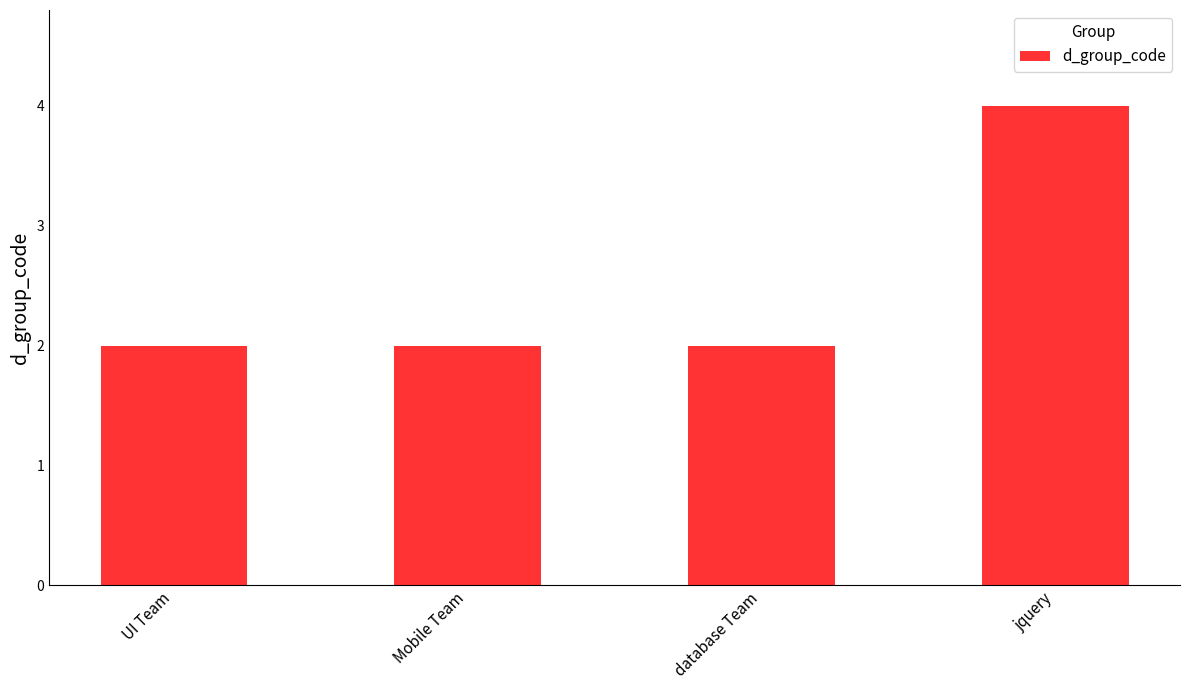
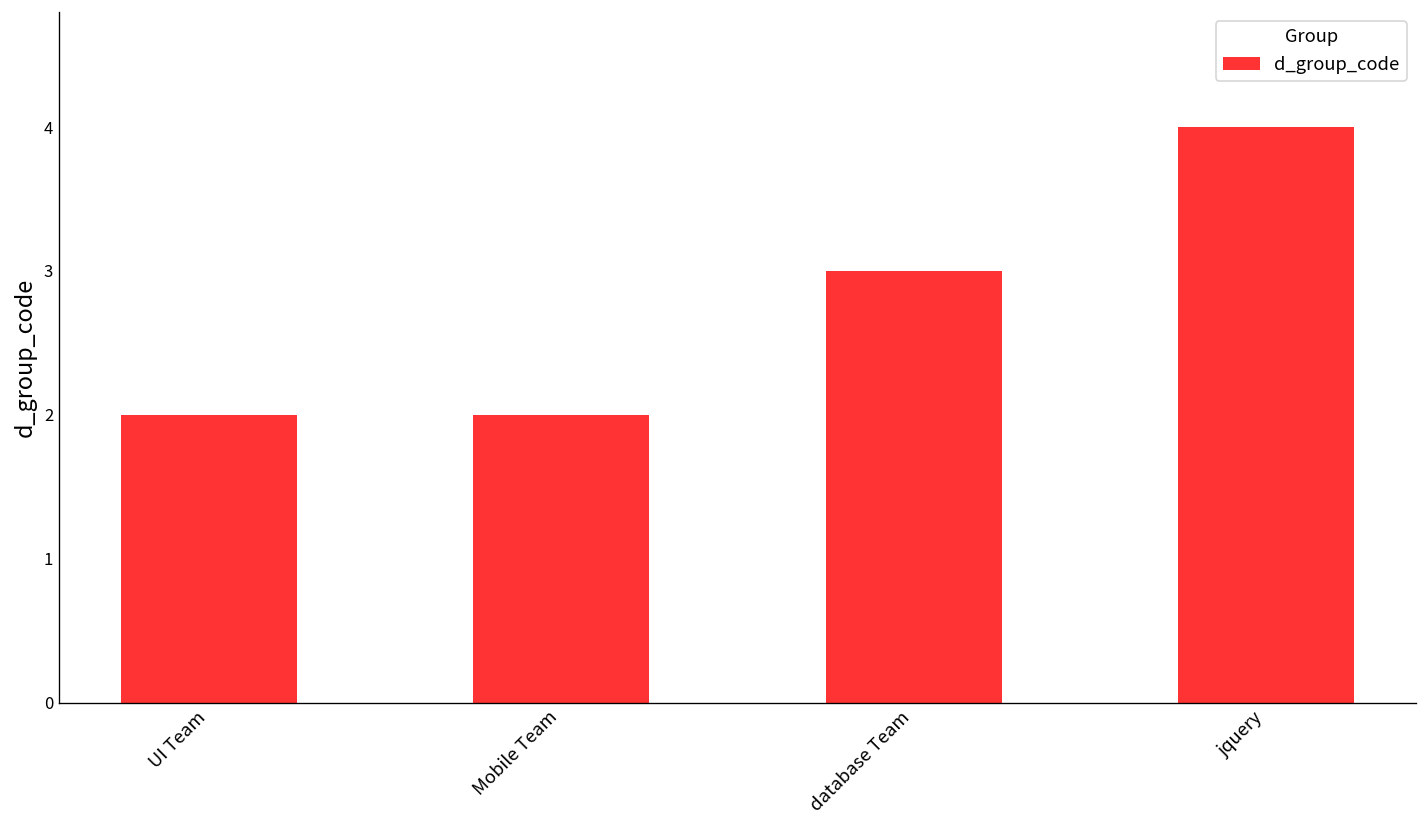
  {
    "UI Team": 2,
    "Mobile Team": 2,
-   "database Team": 2,
+   "database Team": 3,
    "jquery": 4
  }
